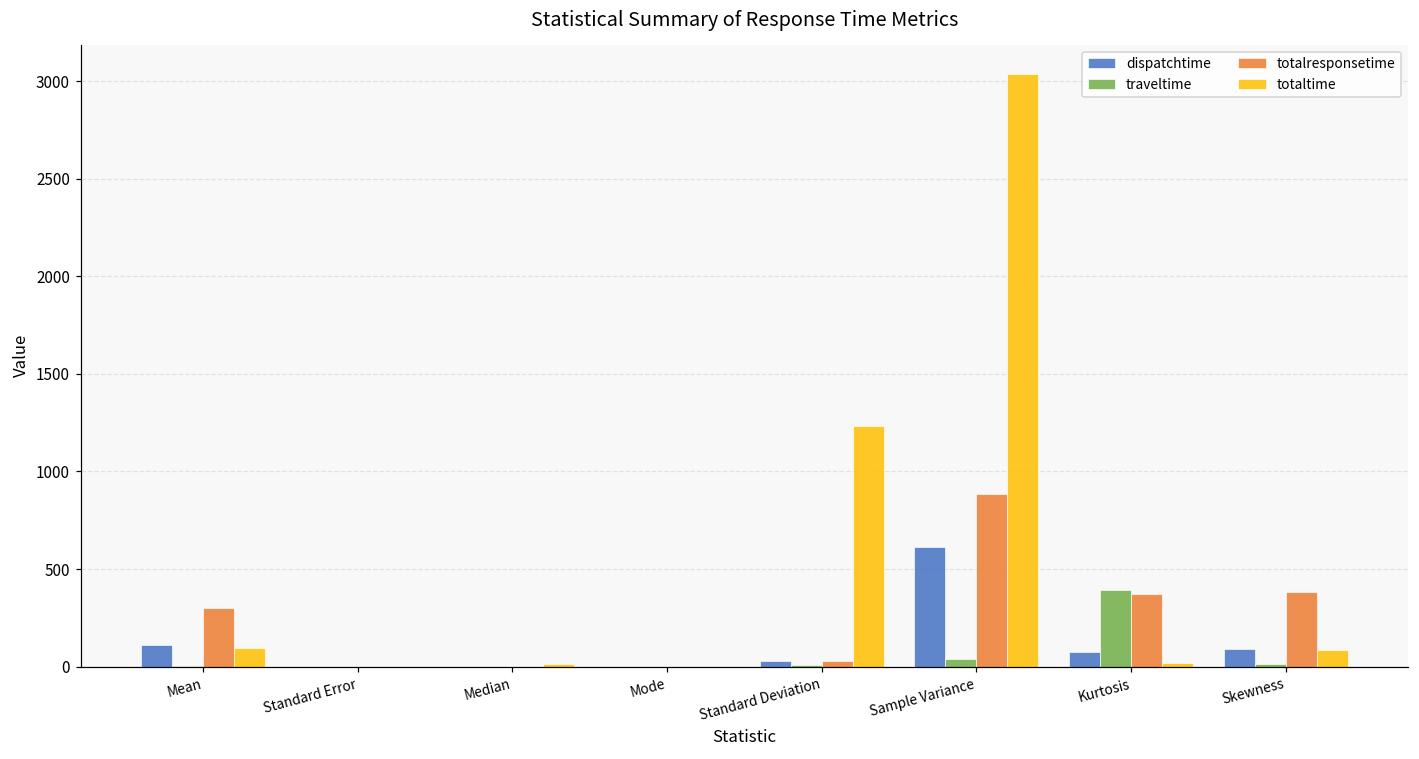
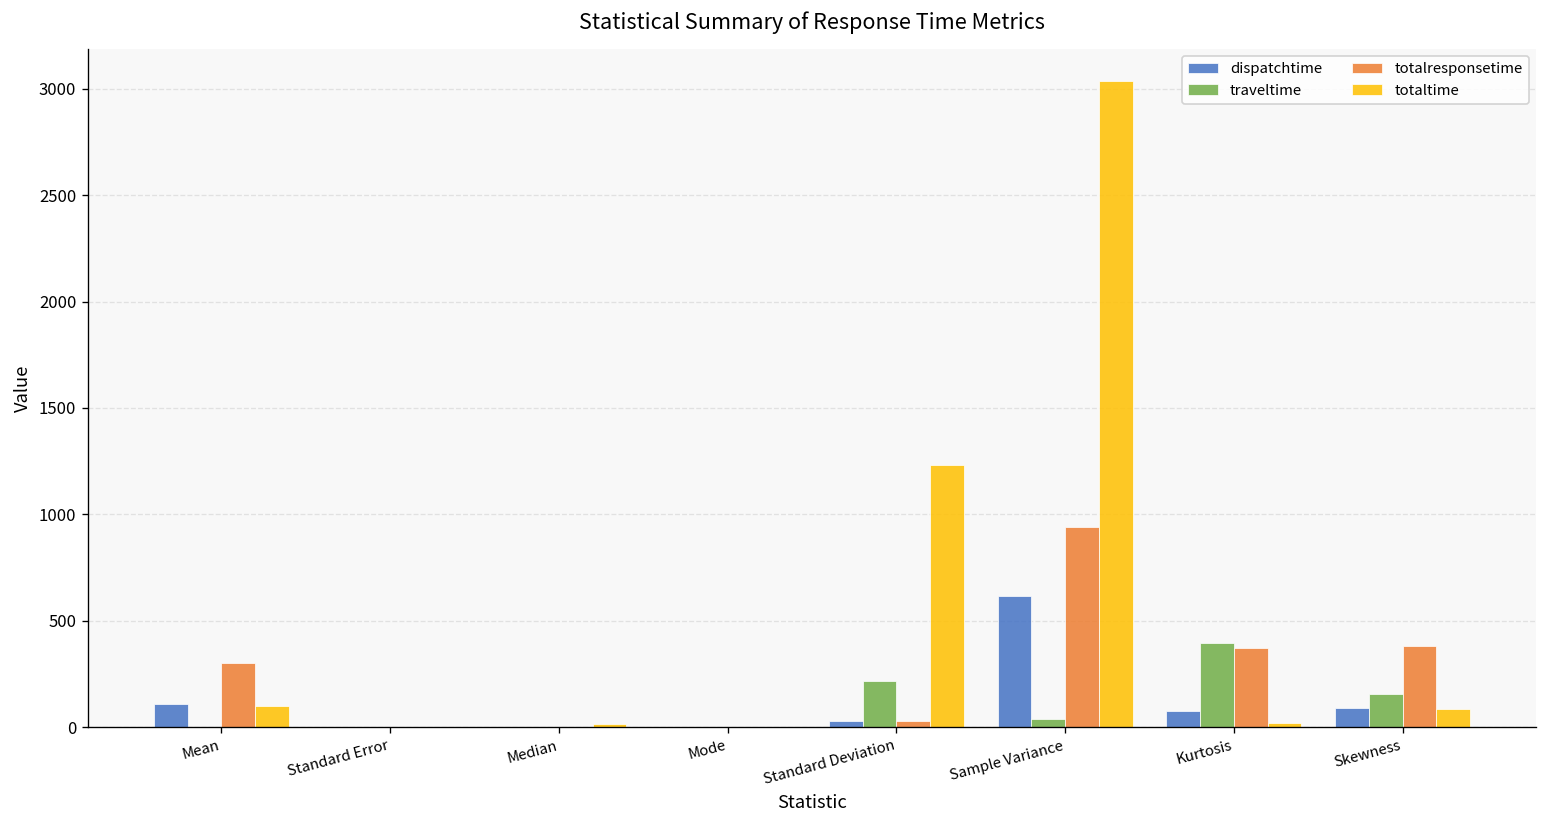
  {
    "dispatchtime": {
      "Mean": 110,
      "Median": 0,
      "Mode": 0,
      "Standard Deviation": 30,
      "Sample Variance": 610,
      "Kurtosis": 80,
      "Skewness": 90
    },
    "traveltime": {
      "Median": 0,
      "Mode": 0,
-     "Standard Deviation": 10,
+     "Standard Deviation": 220,
      "Sample Variance": 40,
      "Kurtosis": 390,
-     "Skewness": 10
+     "Skewness": 160
    },
    "totalresponsetime": {
      "Mean": 300,
      "Median": 0,
      "Mode": 0,
      "Standard Deviation": 30,
-     "Sample Variance": 880,
+     "Sample Variance": 940,
      "Kurtosis": 370,
      "Skewness": 380
    },
    "totaltime": {
      "Mean": 100,
      "Median": 10,
      "Standard Deviation": 1230,
      "Sample Variance": 3040,
      "Kurtosis": 20,
      "Skewness": 90
    }
  }
